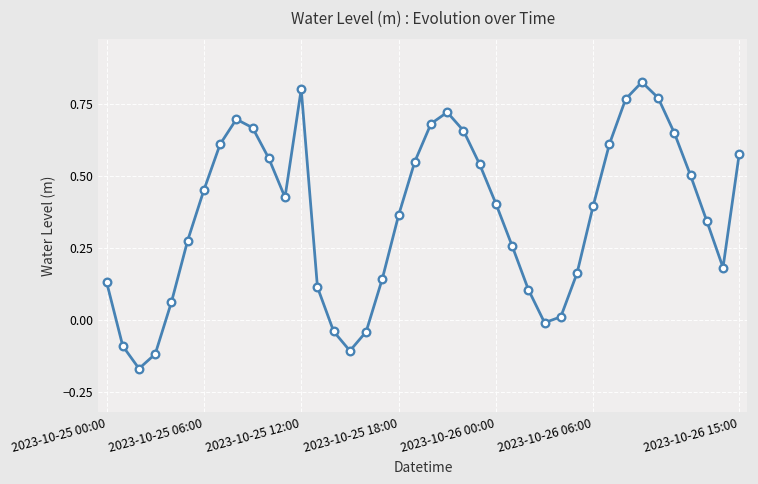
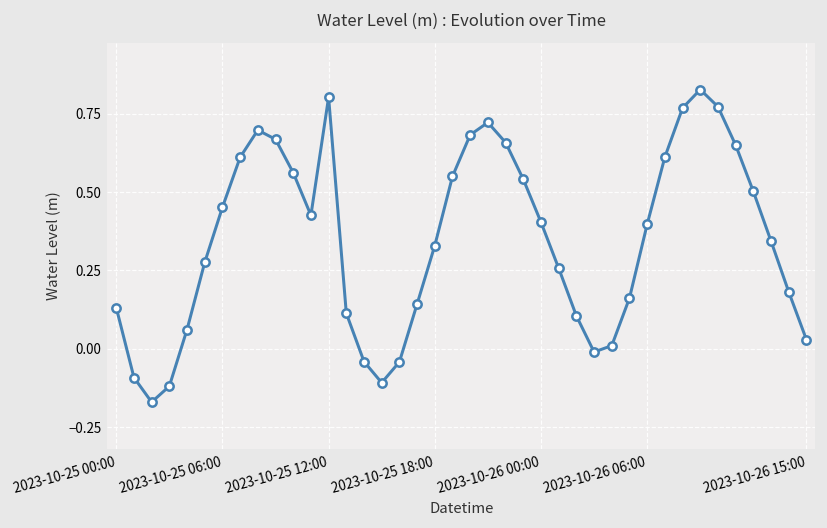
  {
    "2023-10-25 00:00": 0.13,
    "2023-10-25 06:00": 0.45,
    "2023-10-25 12:00": 0.80,
-   "2023-10-25 18:00": 0.36,
+   "2023-10-25 18:00": 0.33,
    "2023-10-26 00:00": 0.40,
    "2023-10-26 06:00": 0.40,
-   "2023-10-26 15:00": 0.58
+   "2023-10-26 15:00": 0.03
  }
